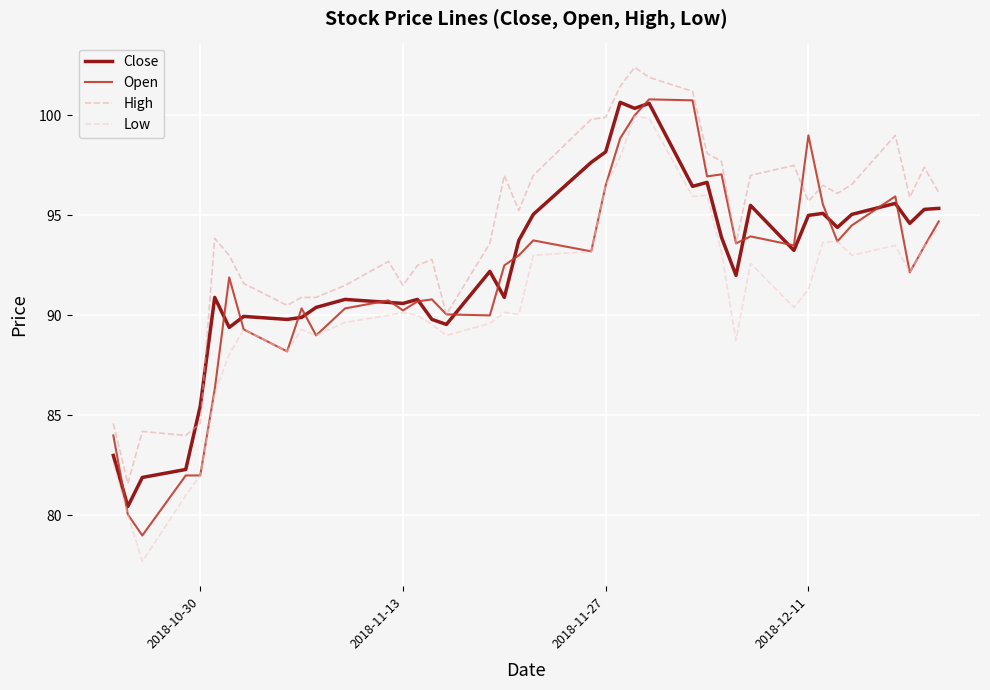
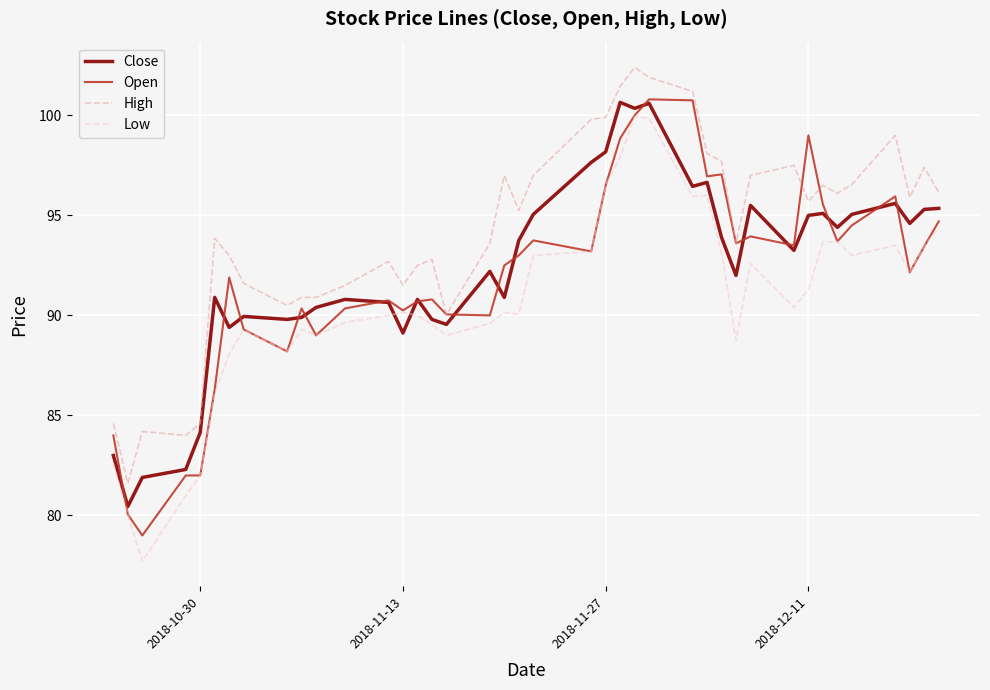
  {
    "Close": {
-     "2018-10-30": 85.5,
-     "2018-11-13": 90.6,
+     "2018-10-30": 84.2,
+     "2018-11-13": 89.1,
      "2018-11-27": 98.2,
      "2018-12-11": 95.0
    },
    "Open": {
      "2018-12-11": 99.0
    }
  }
